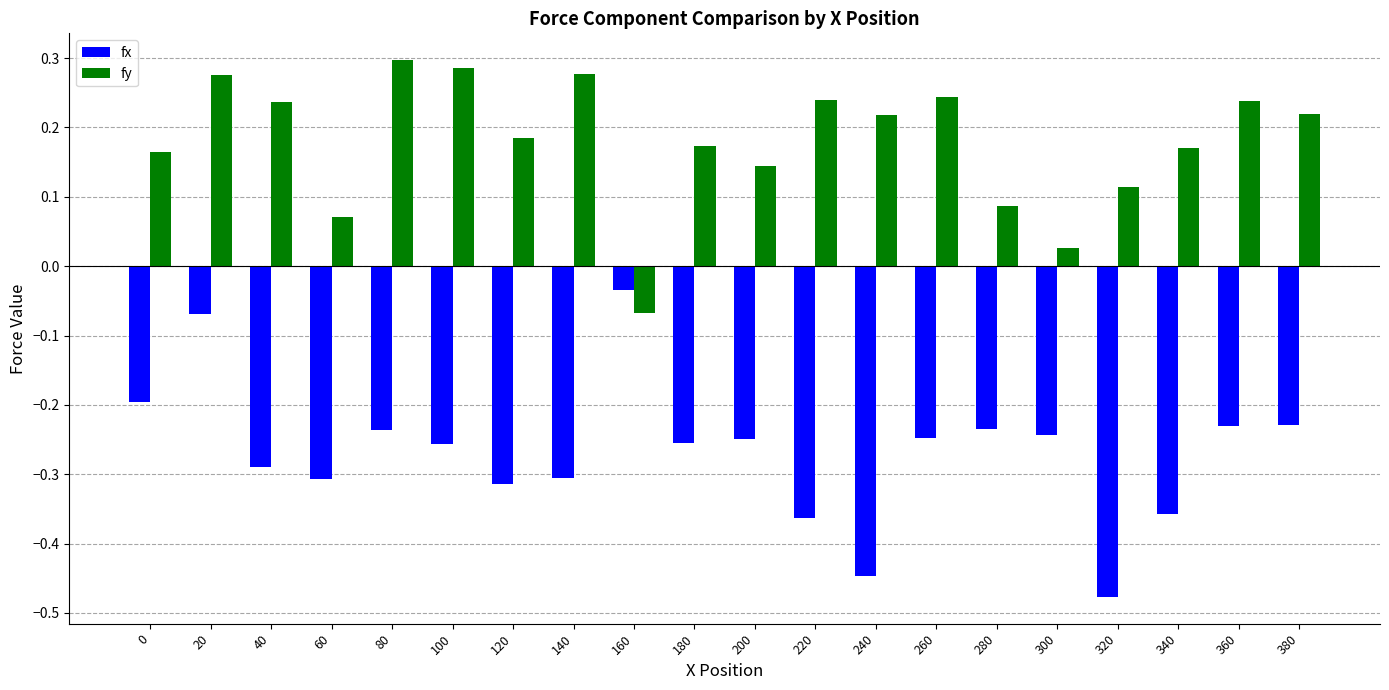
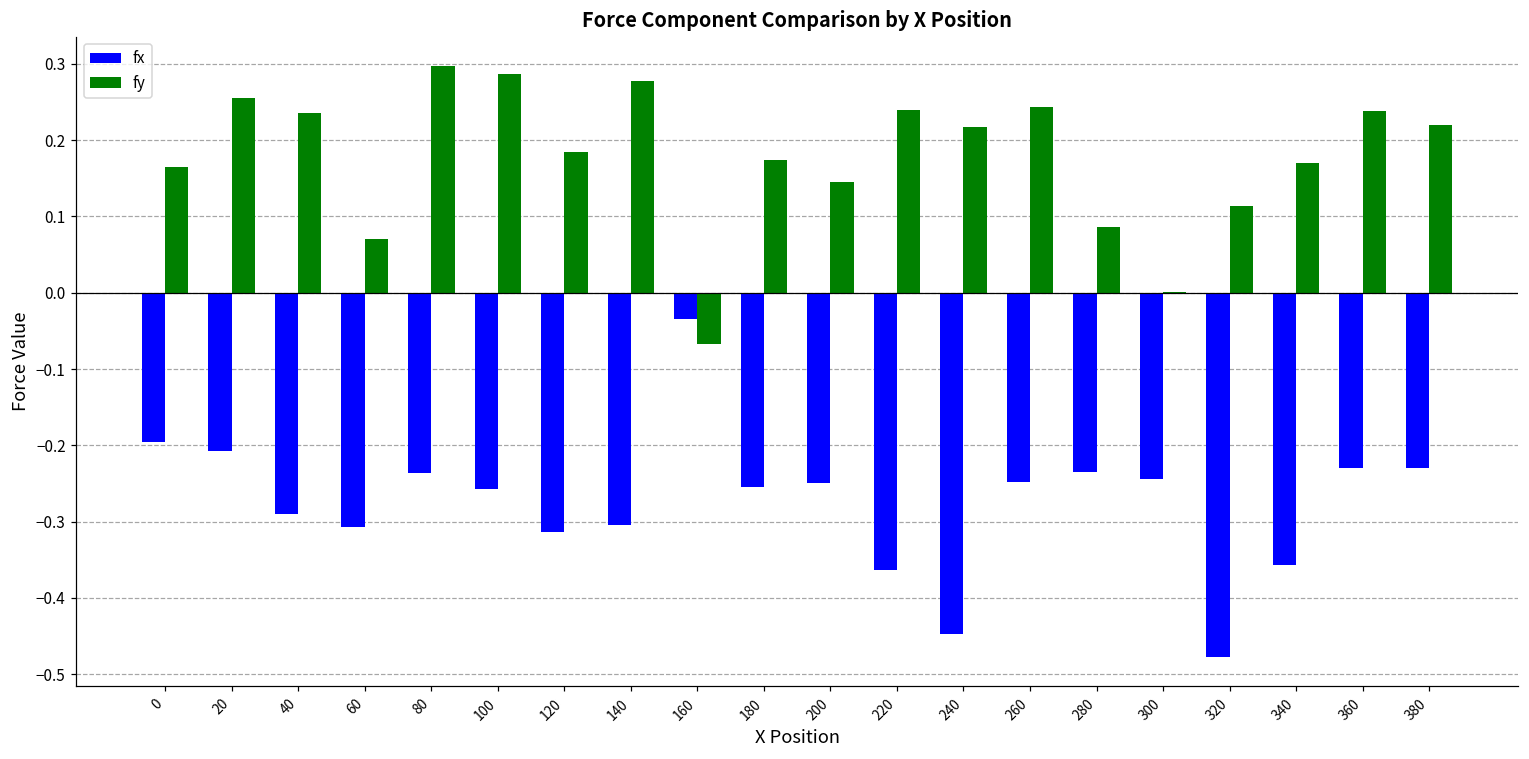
  {
    "fx": {
      "0": -0.20,
-     "20": -0.07,
+     "20": -0.21,
      "40": -0.29,
      "60": -0.31,
      "80": -0.24,
      "100": -0.26,
      "120": -0.31,
      "140": -0.30,
      "160": -0.03,
      "180": -0.26,
      "200": -0.25,
      "220": -0.36,
      "240": -0.45,
      "260": -0.25,
      "280": -0.23,
      "300": -0.24,
      "320": -0.48,
      "340": -0.36,
      "360": -0.23,
      "380": -0.23
    },
    "fy": {
      "0": 0.17,
-     "20": 0.28,
+     "20": 0.26,
      "40": 0.24,
      "60": 0.07,
      "80": 0.30,
      "100": 0.29,
      "120": 0.18,
      "140": 0.28,
      "160": -0.07,
      "180": 0.17,
      "200": 0.14,
      "220": 0.24,
      "240": 0.22,
      "260": 0.24,
      "280": 0.09,
-     "300": 0.03,
+     "300": 0.00,
      "320": 0.11,
      "340": 0.17,
      "360": 0.24,
      "380": 0.22
    }
  }
